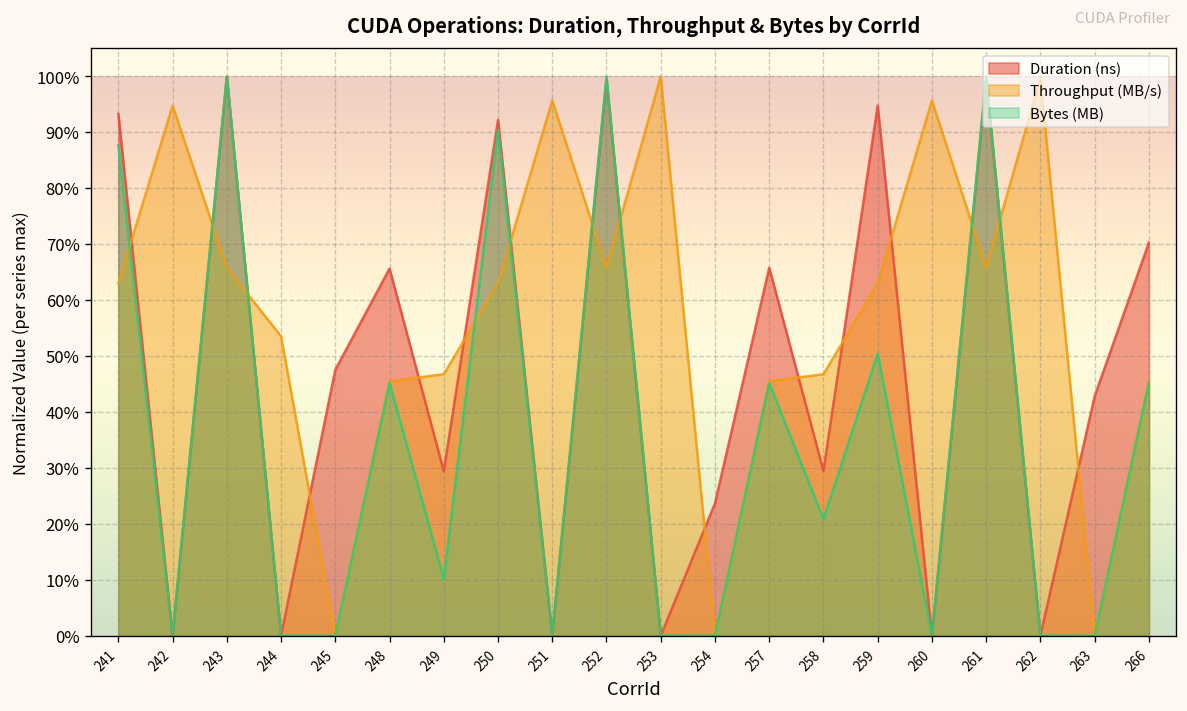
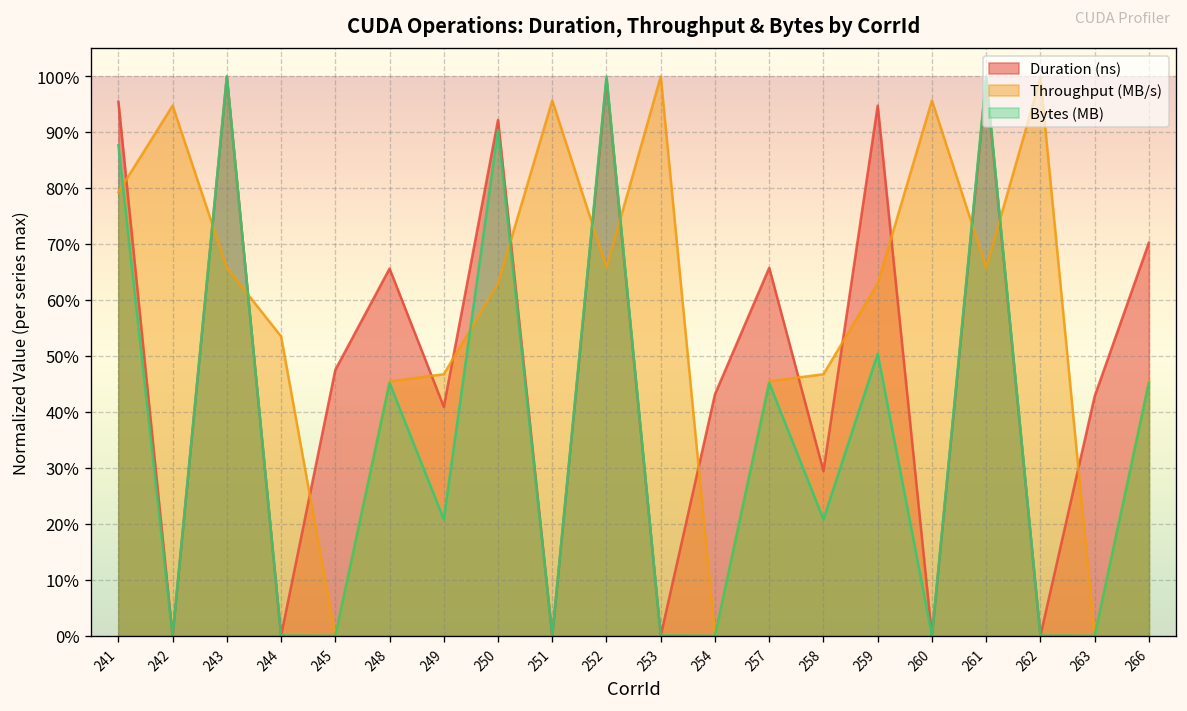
  {
    "Duration (ns)": {
-     "241": "93%",
+     "241": "96%",
      "245": "48%",
      "248": "66%",
-     "249": "29%",
+     "249": "41%",
      "250": "92%",
-     "254": "24%",
+     "254": "43%",
      "257": "66%",
      "258": "29%",
      "259": "95%",
      "263": "43%",
      "266": "70%"
    },
    "Throughput (MB/s)": {
-     "241": "63%",
+     "241": "79%",
      "242": "95%",
      "243": "66%",
      "244": "54%",
      "249": "47%",
      "250": "63%",
      "251": "96%",
      "252": "66%",
      "253": "100%",
      "258": "47%",
      "259": "63%",
      "260": "96%",
      "261": "66%"
    },
    "Bytes (MB)": {
      "241": "88%",
-     "249": "10%",
+     "249": "21%",
      "250": "90%",
      "258": "21%",
      "259": "50%"
    }
  }
